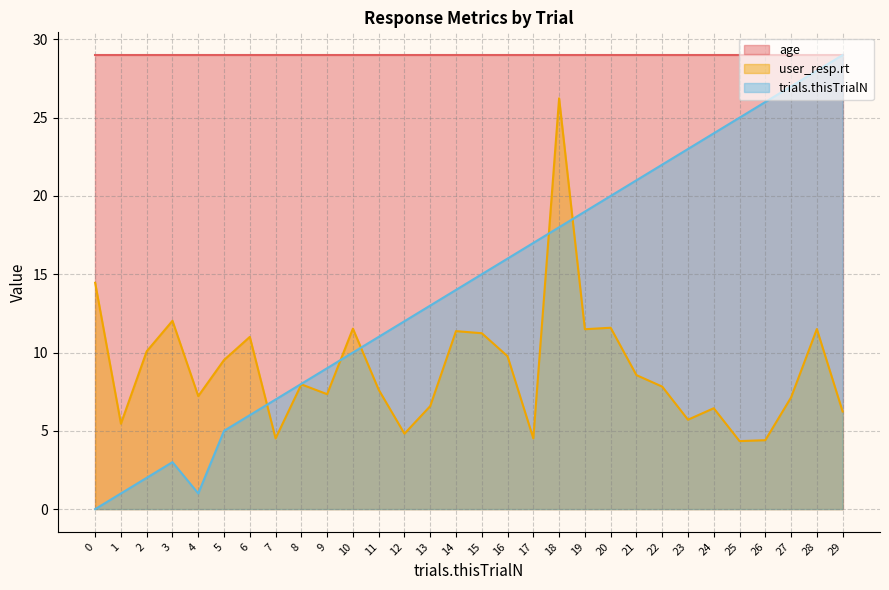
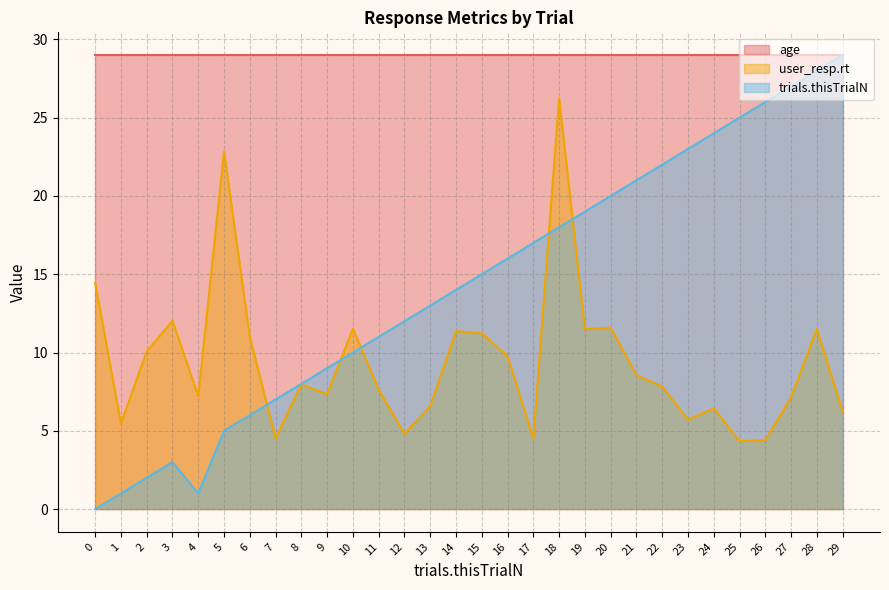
  {
    "age": {
      "0": 29.0,
      "1": 29.0,
      "2": 29.0,
      "3": 29.0,
      "4": 29.0,
      "5": 29.0,
      "6": 29.0,
      "7": 29.0,
      "8": 29.0,
      "9": 29.0,
      "10": 29.0,
      "11": 29.0,
      "12": 29.0,
      "13": 29.0,
      "14": 29.0,
      "15": 29.0,
      "16": 29.0,
      "17": 29.0,
      "18": 29.0,
      "19": 29.0,
      "20": 29.0,
      "21": 29.0,
      "22": 29.0,
      "23": 29.0,
      "24": 29.0
    },
    "user_resp.rt": {
      "0": 14.5,
      "1": 5.5,
      "2": 10.1,
      "3": 12.0,
      "4": 7.2,
-     "5": 9.5,
+     "5": 22.8,
      "6": 11.0,
      "7": 4.5,
      "9": 7.3,
      "10": 11.5,
      "11": 7.6,
      "12": 4.8,
      "13": 6.6,
      "14": 11.4,
      "15": 11.2,
      "16": 9.8,
      "17": 4.5,
      "18": 26.2,
      "19": 11.5,
      "20": 11.6,
      "21": 8.6,
      "22": 7.8,
      "23": 5.7,
      "24": 6.4,
      "25": 4.3,
      "26": 4.4,
      "27": 7.1,
      "28": 11.5,
      "29": 6.2
    },
    "trials.thisTrialN": {
      "0": 0.0,
      "1": 1.0,
      "2": 2.0,
      "3": 3.0,
      "4": 1.0,
      "5": 5.0,
      "6": 6.0,
      "7": 7.0,
      "9": 9.0,
      "10": 10.0,
      "11": 11.0,
      "12": 12.0,
      "13": 13.0,
      "14": 14.0,
      "15": 15.0,
      "16": 16.0,
      "17": 17.0,
      "18": 18.0,
      "19": 19.0,
      "20": 20.0,
      "21": 21.0,
      "22": 22.0,
      "23": 23.0,
      "24": 24.0,
      "25": 25.0,
      "26": 26.0
    }
  }
